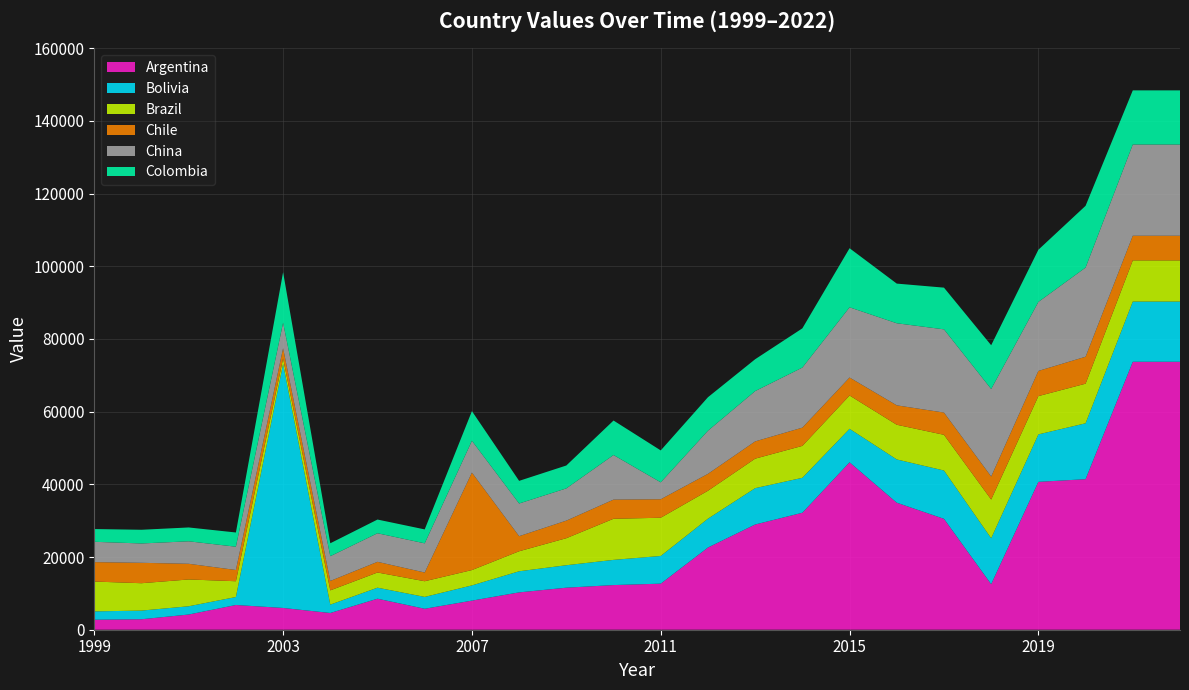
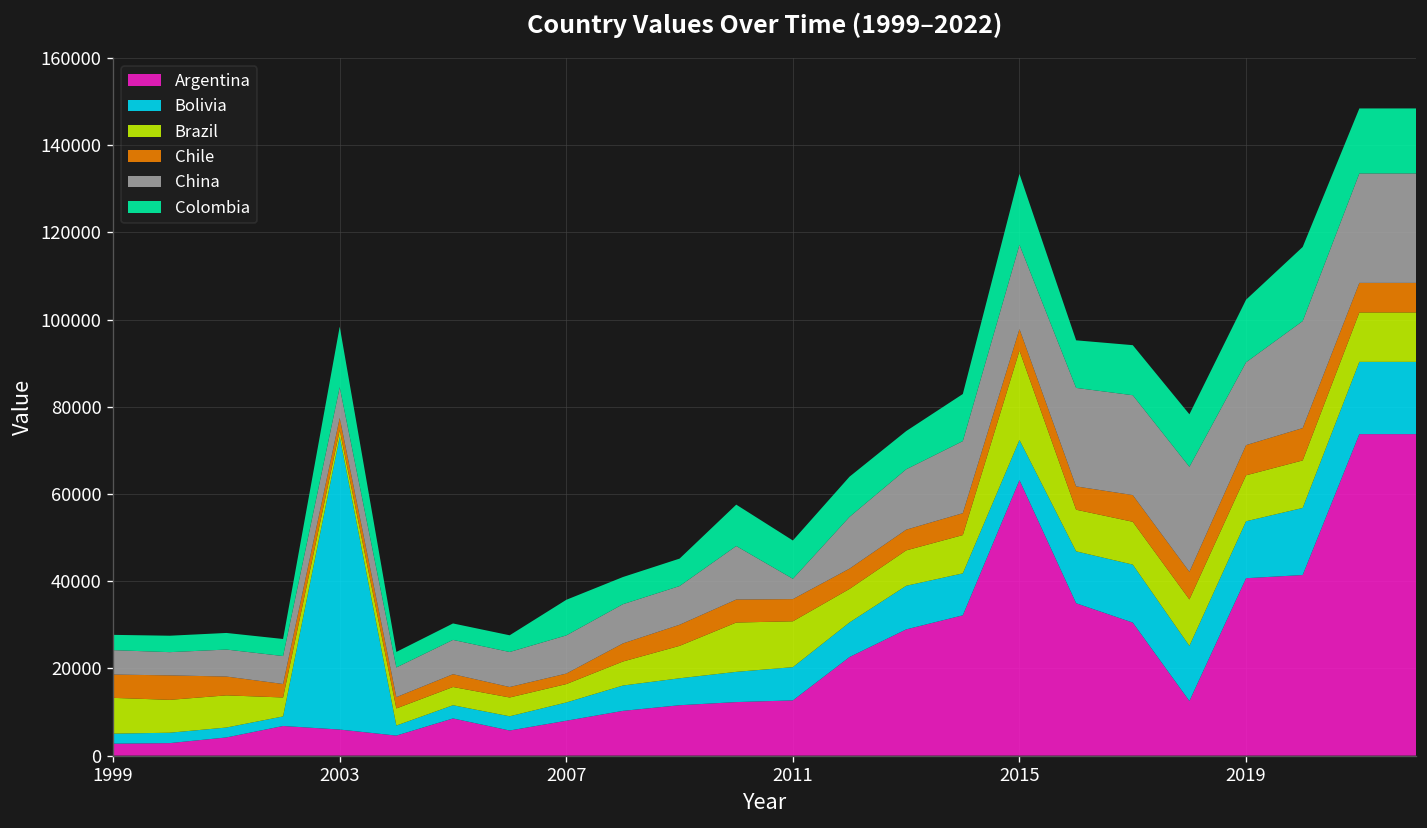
  {
    "Argentina": {
      "1999": 3000,
      "2003": 6000,
      "2007": 8000,
      "2011": 13000,
-     "2015": 46000,
+     "2015": 63000,
      "2019": 41000
    },
    "Bolivia": {
      "1999": 2000,
      "2003": 67000,
      "2007": 4000,
      "2011": 8000,
      "2015": 9000,
      "2019": 13000
    },
    "Brazil": {
      "1999": 8000,
      "2003": 2000,
      "2007": 4000,
      "2011": 11000,
-     "2015": 9000,
+     "2015": 20000,
      "2019": 11000
    },
    "Chile": {
      "1999": 5000,
      "2003": 3000,
-     "2007": 27000,
+     "2007": 2000,
      "2011": 5000,
      "2015": 5000,
      "2019": 7000
    },
    "China": {
      "1999": 6000,
      "2003": 7000,
      "2007": 9000,
      "2011": 5000,
      "2015": 19000,
      "2019": 19000
    },
    "Colombia": {
      "1999": 4000,
      "2003": 14000,
      "2007": 8000,
      "2011": 9000,
      "2015": 16000,
      "2019": 14000
    }
  }
